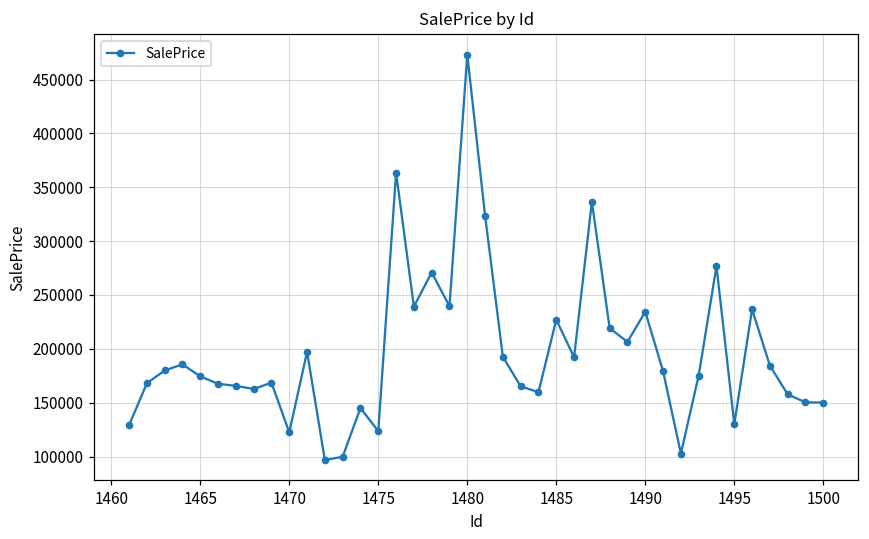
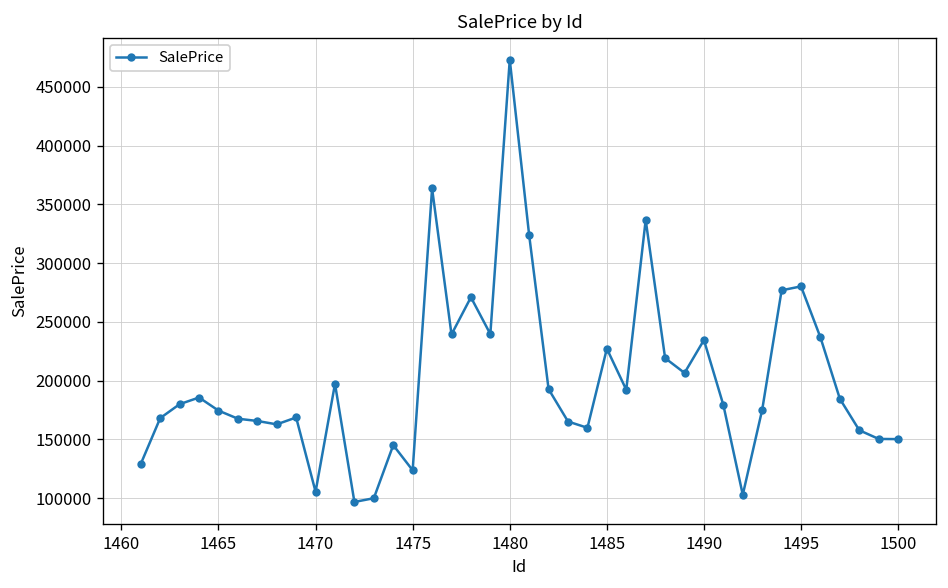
  {
    "1465": 170000,
-   "1470": 120000,
+   "1470": 110000,
    "1475": 120000,
    "1480": 470000,
    "1485": 230000,
    "1490": 230000,
-   "1495": 130000,
+   "1495": 280000,
    "1500": 150000
  }
